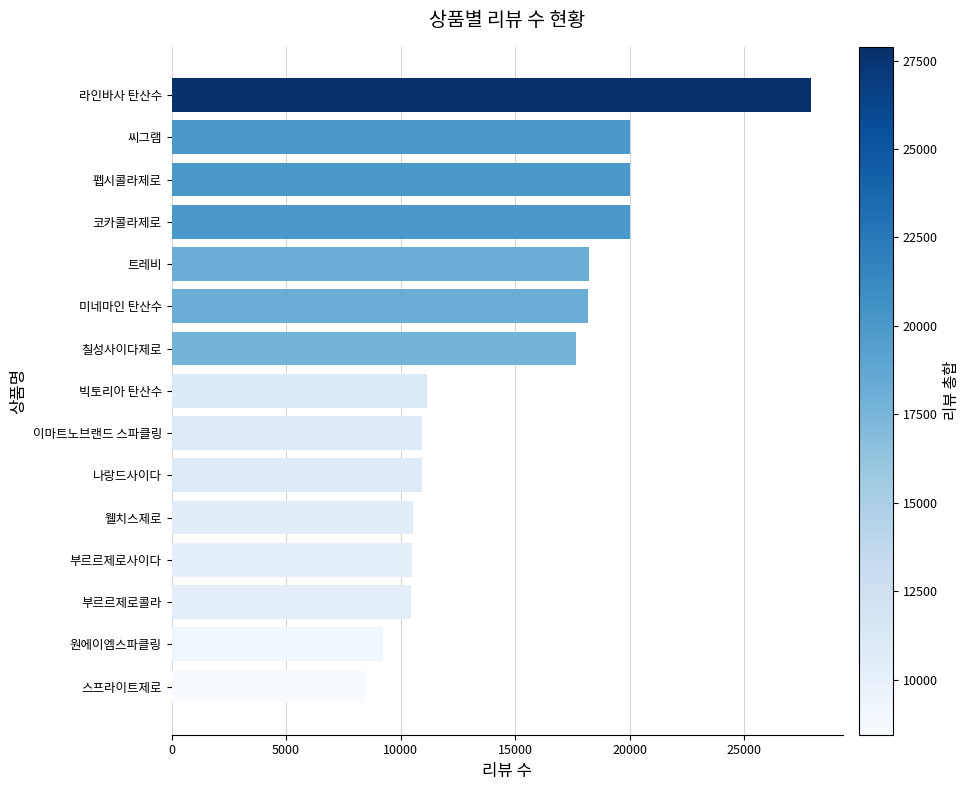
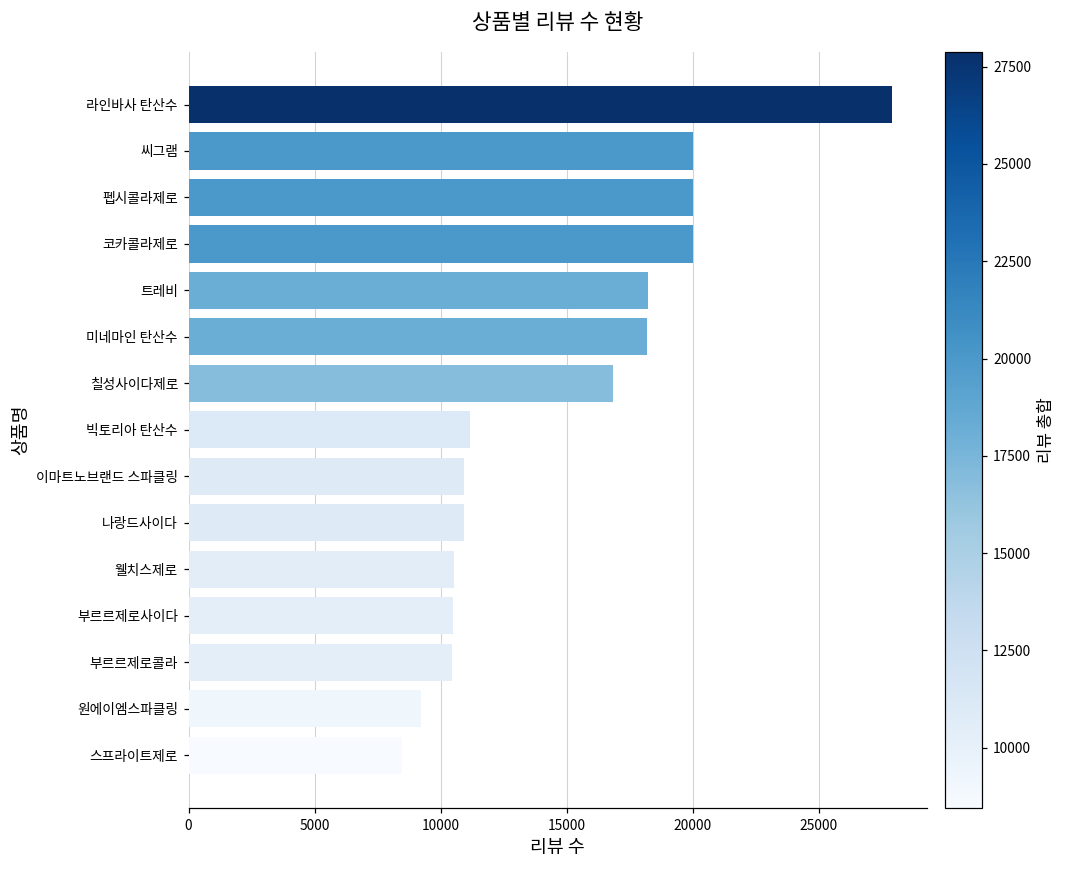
  {
    "라인바사 탄산수": 27900,
    "씨그램": 20000,
    "펩시콜라제로": 20000,
    "코카콜라제로": 20000,
    "트레비": 18200,
    "미네마인 탄산수": 18200,
-   "칠성사이다제로": 17600,
+   "칠성사이다제로": 16800,
    "빅토리아 탄산수": 11200,
    "이마트노브랜드 스파클링": 10900,
    "나랑드사이다": 10900,
    "웰치스제로": 10500,
    "부르르제로사이다": 10500,
    "부르르제로콜라": 10500,
    "원에이엠스파클링": 9200,
    "스프라이트제로": 8400
  }
